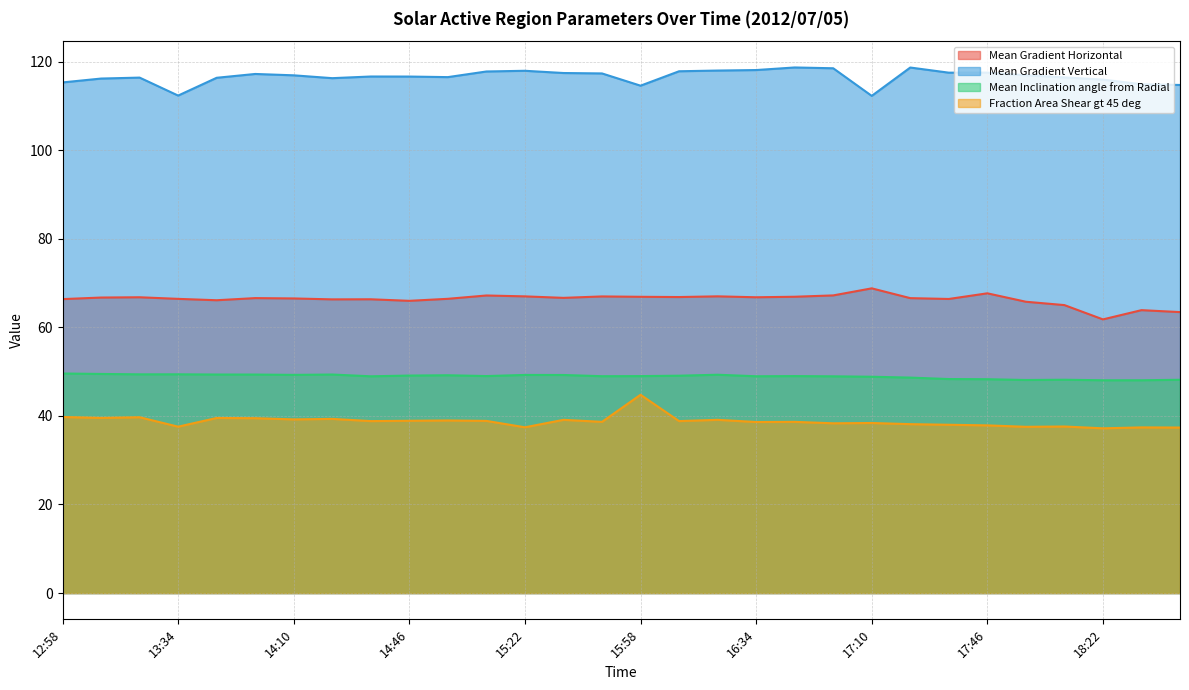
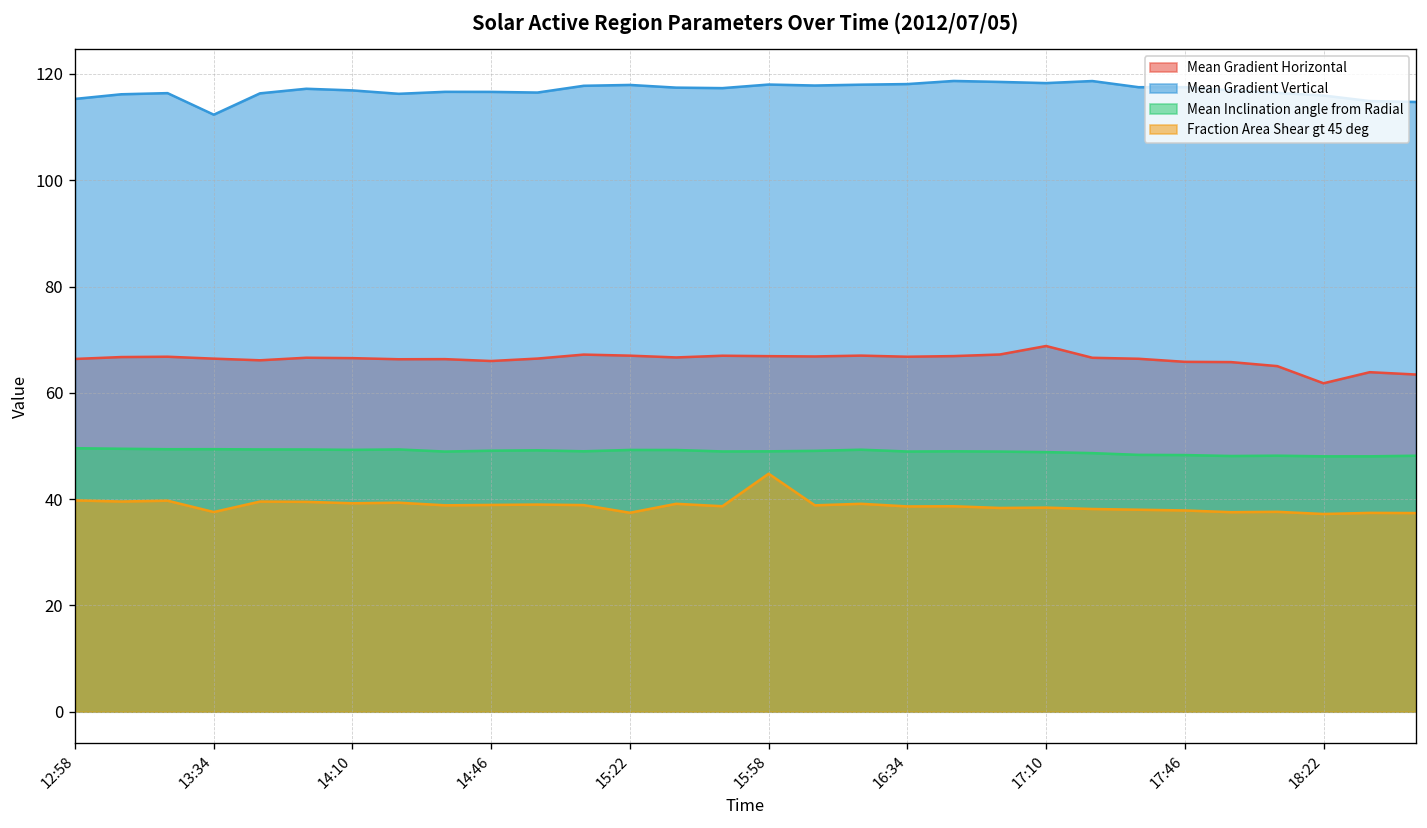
  {
    "Mean Gradient Horizontal": {
      "12:58": 66,
      "13:34": 66,
      "14:10": 67,
      "14:46": 66,
      "15:22": 67,
      "15:58": 67,
      "16:34": 67,
      "17:10": 69,
-     "17:46": 68,
+     "17:46": 66,
      "18:22": 62
    },
    "Mean Gradient Vertical": {
      "12:58": 115,
      "13:34": 112,
      "14:10": 117,
      "14:46": 117,
      "15:22": 118,
-     "15:58": 115,
+     "15:58": 118,
      "16:34": 118,
-     "17:10": 112
+     "17:10": 118
    },
    "Mean Inclination angle from Radial": {
      "12:58": 50,
      "13:34": 49,
      "14:10": 49,
      "14:46": 49,
      "15:22": 49,
      "15:58": 49,
      "16:34": 49,
      "17:10": 49,
      "17:46": 48,
      "18:22": 48
    },
    "Fraction Area Shear gt 45 deg": {
      "12:58": 40,
      "13:34": 38,
      "14:10": 39,
      "14:46": 39,
      "15:22": 37,
      "15:58": 45,
      "16:34": 39,
      "17:10": 38,
      "17:46": 38,
      "18:22": 37
    }
  }
